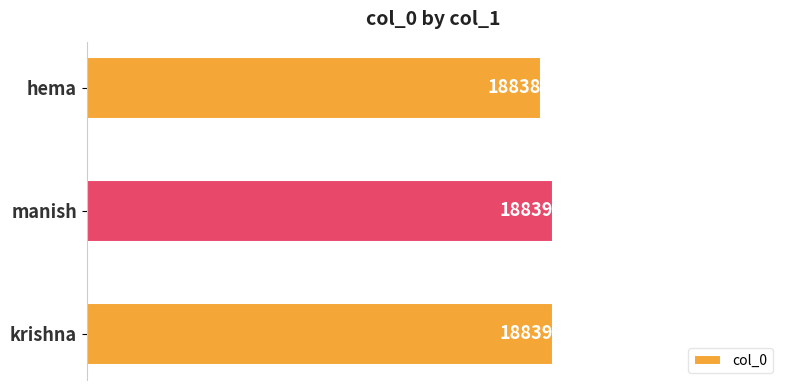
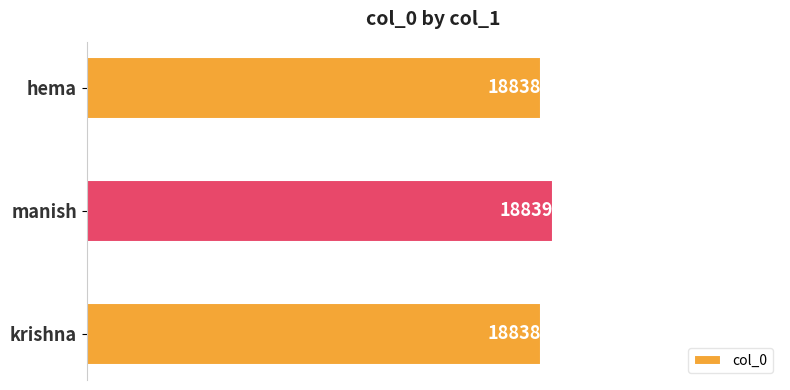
  {
    "hema": 18838,
    "manish": 18839,
-   "krishna": 18839
+   "krishna": 18838
  }
